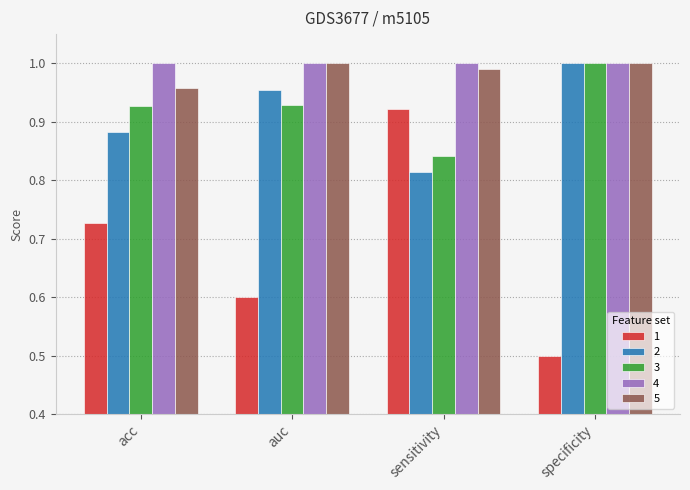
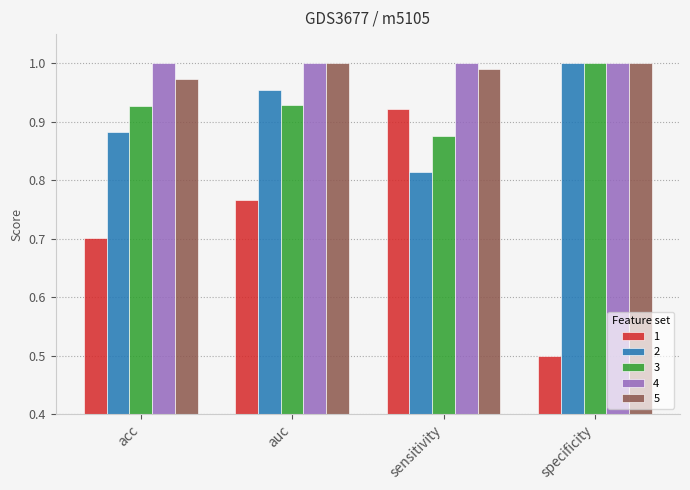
  {
    "1": {
-     "acc": 0.73,
-     "auc": 0.60,
+     "acc": 0.70,
+     "auc": 0.77,
      "sensitivity": 0.92,
      "specificity": 0.50
    },
    "2": {
      "acc": 0.88,
      "auc": 0.95,
      "sensitivity": 0.81,
      "specificity": 1.00
    },
    "3": {
      "acc": 0.93,
      "auc": 0.93,
-     "sensitivity": 0.84,
+     "sensitivity": 0.88,
      "specificity": 1.00
    },
    "4": {
      "acc": 1.00,
      "auc": 1.00,
      "sensitivity": 1.00,
      "specificity": 1.00
    },
    "5": {
-     "acc": 0.96,
+     "acc": 0.97,
      "auc": 1.00,
      "sensitivity": 0.99,
      "specificity": 1.00
    }
  }
